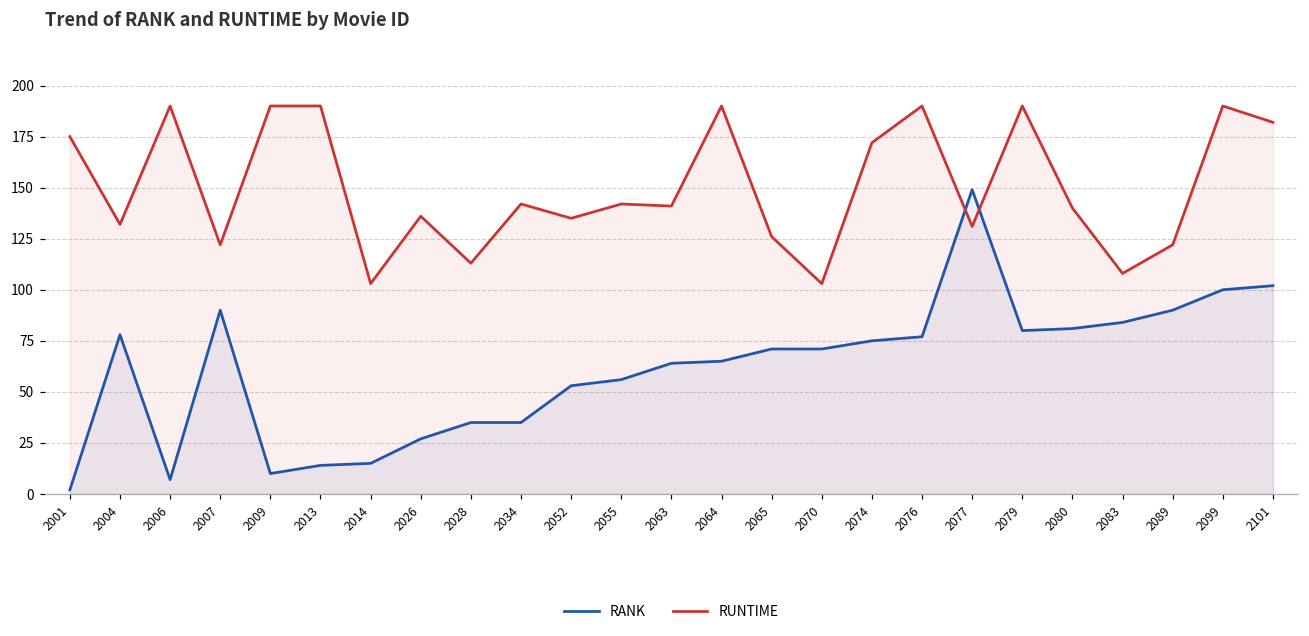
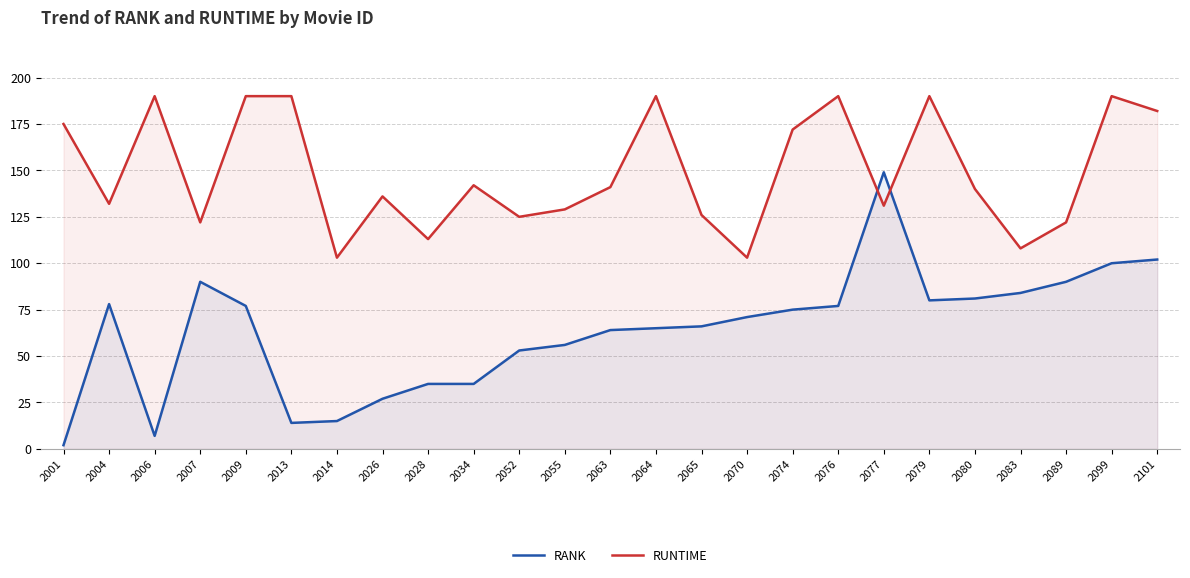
  {
    "RANK": {
      "2001": 2,
      "2004": 78,
      "2006": 7,
      "2007": 90,
-     "2009": 10,
+     "2009": 77,
      "2013": 14,
      "2014": 15,
      "2026": 27,
      "2028": 35,
      "2034": 35,
      "2052": 53,
      "2055": 56,
      "2063": 64,
      "2064": 65,
-     "2065": 71,
+     "2065": 66,
      "2070": 71,
      "2074": 75,
      "2076": 77,
      "2077": 149,
      "2079": 80,
      "2080": 81,
      "2083": 84,
      "2089": 90,
      "2099": 100,
      "2101": 102
    },
    "RUNTIME": {
      "2001": 175,
      "2004": 132,
      "2006": 190,
      "2007": 122,
      "2009": 190,
      "2013": 190,
      "2014": 103,
      "2026": 136,
      "2028": 113,
      "2034": 142,
-     "2052": 135,
-     "2055": 142,
+     "2052": 125,
+     "2055": 129,
      "2063": 141,
      "2064": 190,
      "2065": 126,
      "2070": 103,
      "2074": 172,
      "2076": 190,
      "2077": 131,
      "2079": 190,
      "2080": 140,
      "2083": 108,
      "2089": 122,
      "2099": 190,
      "2101": 182
    }
  }
